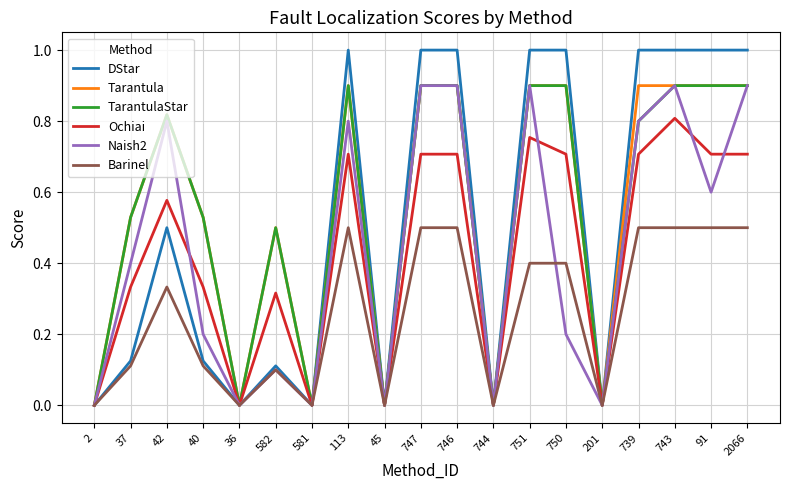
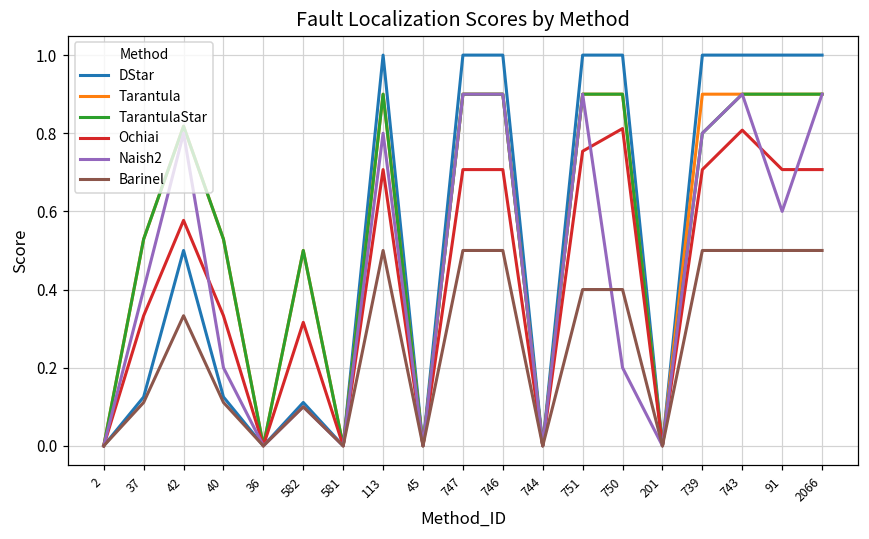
  {
    "DStar": {
      "37": 0.13,
      "42": 0.50,
      "40": 0.13,
      "582": 0.11,
      "113": 1.00,
      "747": 1.00,
      "746": 1.00,
      "751": 1.00,
      "750": 1.00,
      "739": 1.00,
      "743": 1.00,
      "91": 1.00,
      "2066": 1.00
    },
    "Tarantula": {
      "739": 0.90
    },
    "Ochiai": {
      "37": 0.33,
      "42": 0.58,
      "40": 0.33,
      "582": 0.32,
      "113": 0.71,
      "747": 0.71,
      "746": 0.71,
      "751": 0.75,
-     "750": 0.71,
+     "750": 0.81,
      "739": 0.71,
      "743": 0.81,
      "91": 0.71,
      "2066": 0.71
    },
    "Naish2": {
      "37": 0.40,
      "40": 0.20,
      "113": 0.80,
      "750": 0.20,
      "91": 0.60
    },
    "Barinel": {
      "37": 0.11,
      "42": 0.33,
      "40": 0.11,
      "113": 0.50,
      "747": 0.50,
      "746": 0.50,
      "751": 0.40,
      "750": 0.40,
      "739": 0.50,
      "743": 0.50,
      "91": 0.50,
      "2066": 0.50
    }
  }
